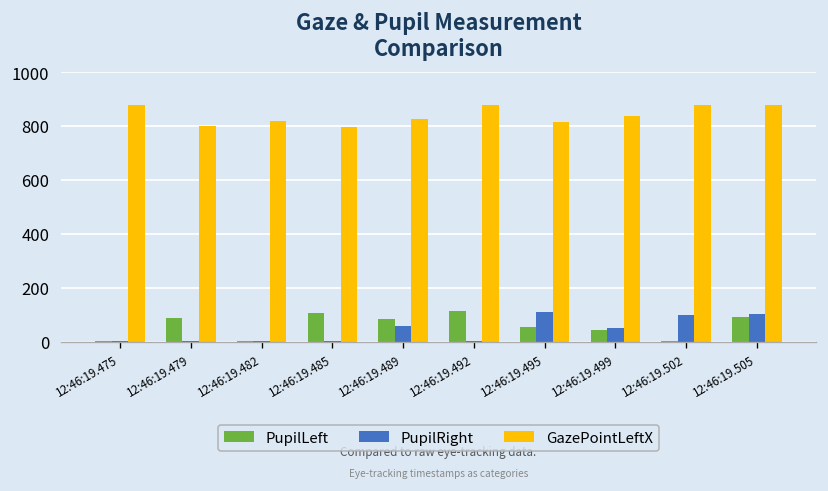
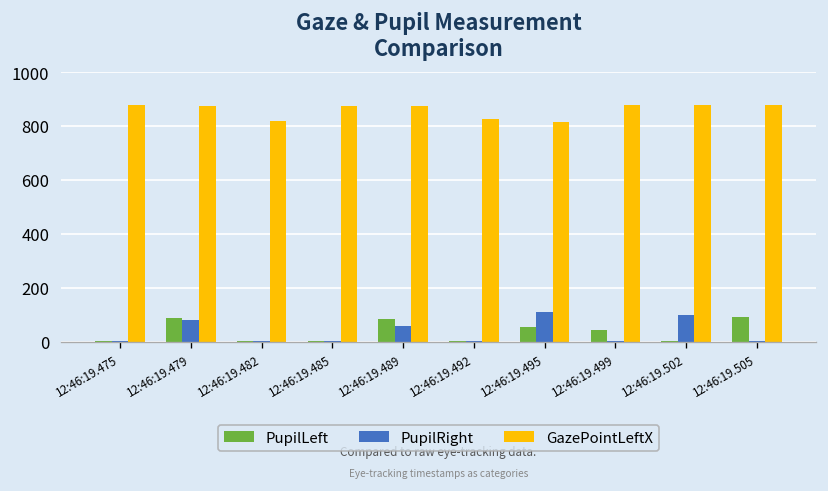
  {
    "PupilLeft": {
      "12:46:19.479": 90,
-     "12:46:19.485": 110,
+     "12:46:19.485": 0,
      "12:46:19.489": 80,
-     "12:46:19.492": 120,
+     "12:46:19.492": 0,
      "12:46:19.495": 50,
      "12:46:19.499": 40,
      "12:46:19.505": 90
    },
    "PupilRight": {
-     "12:46:19.479": 0,
+     "12:46:19.479": 80,
      "12:46:19.489": 60,
      "12:46:19.495": 110,
-     "12:46:19.499": 50,
+     "12:46:19.499": 0,
      "12:46:19.502": 100,
-     "12:46:19.505": 100
+     "12:46:19.505": 0
    },
    "GazePointLeftX": {
      "12:46:19.475": 880,
-     "12:46:19.479": 800,
+     "12:46:19.479": 880,
      "12:46:19.482": 820,
-     "12:46:19.485": 800,
-     "12:46:19.489": 830,
-     "12:46:19.492": 880,
+     "12:46:19.485": 880,
+     "12:46:19.489": 880,
+     "12:46:19.492": 830,
      "12:46:19.495": 810,
-     "12:46:19.499": 840,
+     "12:46:19.499": 880,
      "12:46:19.502": 880,
      "12:46:19.505": 880
    }
  }
